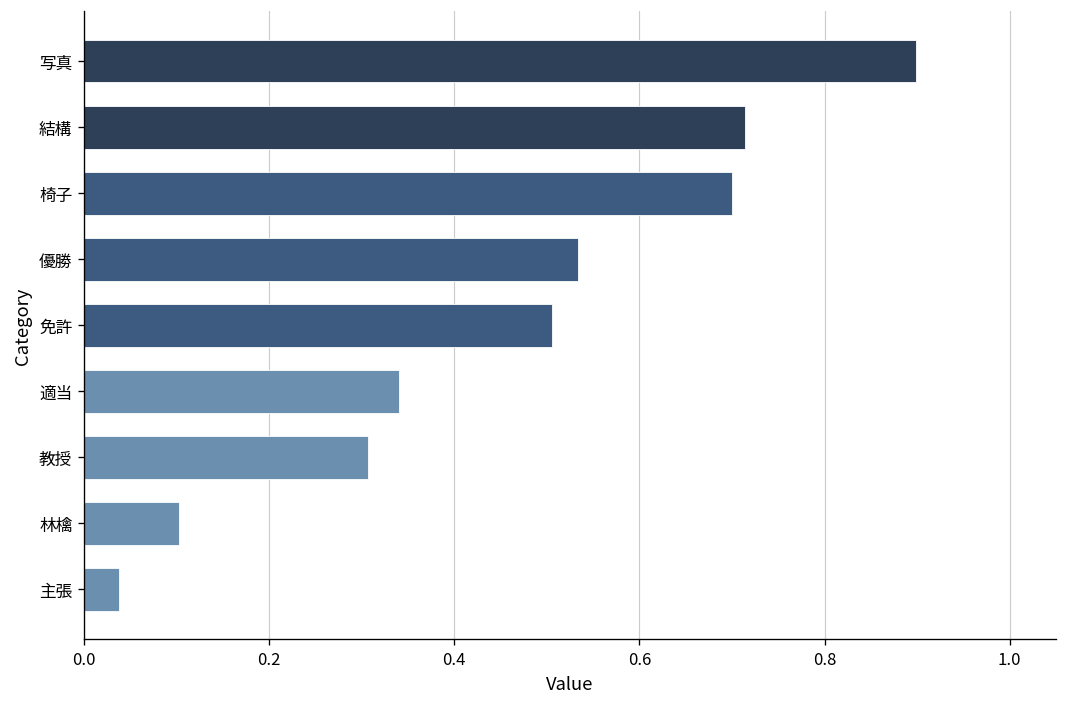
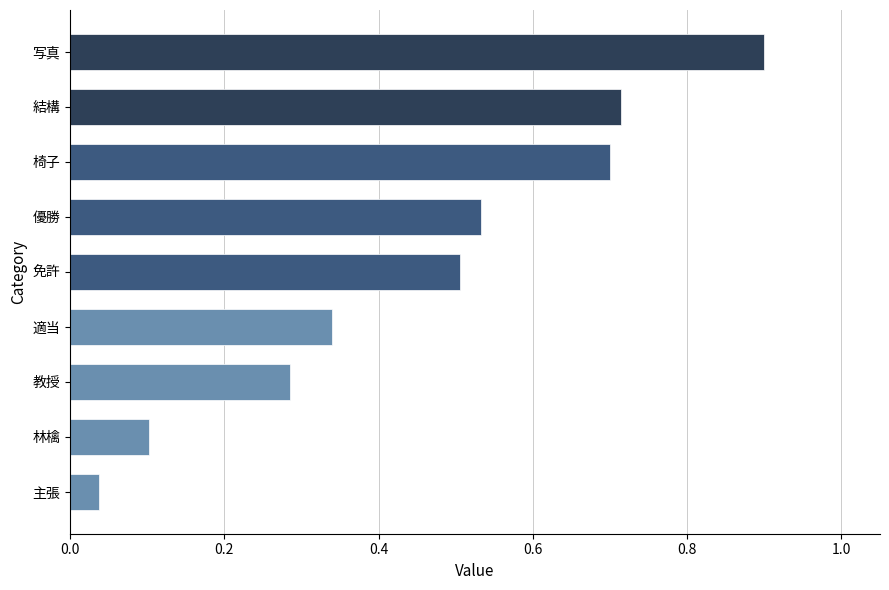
  {
    "写真": 0.90,
    "結構": 0.71,
    "椅子": 0.70,
    "優勝": 0.53,
    "免許": 0.51,
    "適当": 0.34,
-   "教授": 0.31,
+   "教授": 0.28,
    "林檎": 0.10,
    "主張": 0.04
  }
